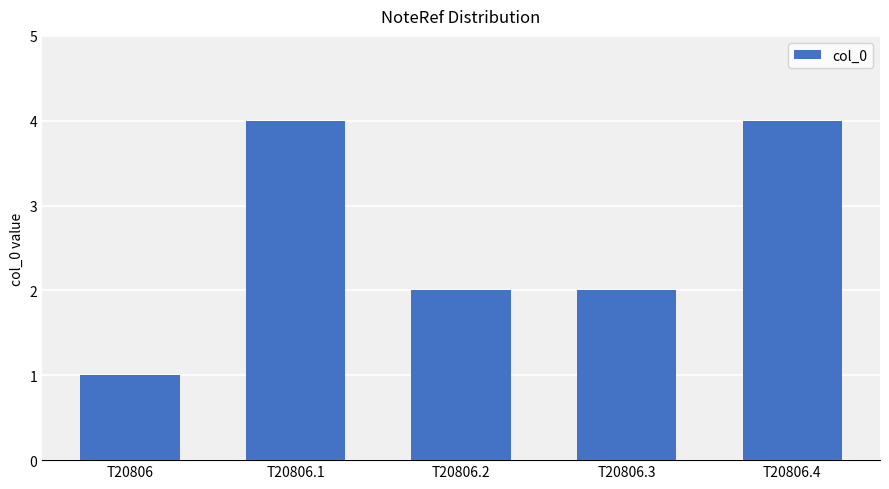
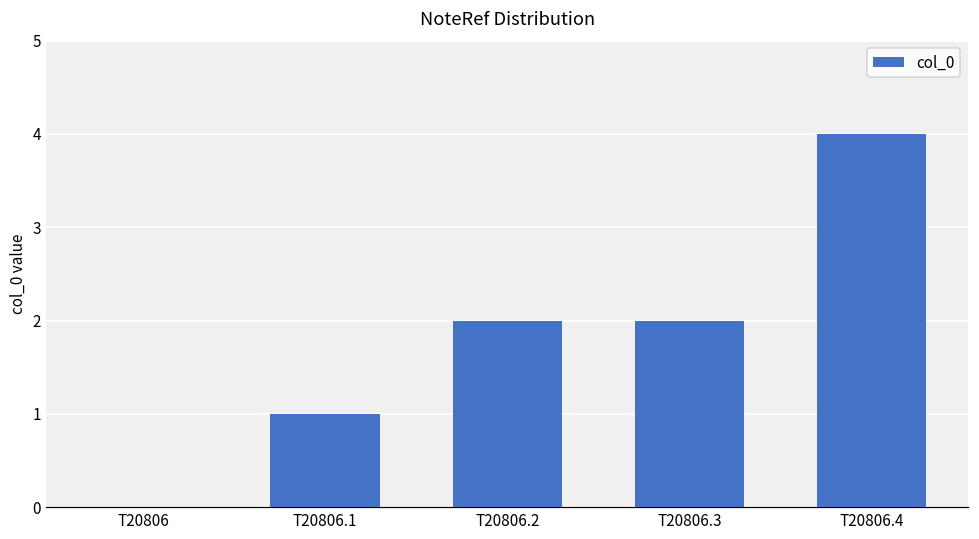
  {
-   "T20806": 1,
-   "T20806.1": 4,
+   "T20806": 0,
+   "T20806.1": 1,
    "T20806.2": 2,
    "T20806.3": 2,
    "T20806.4": 4
  }
